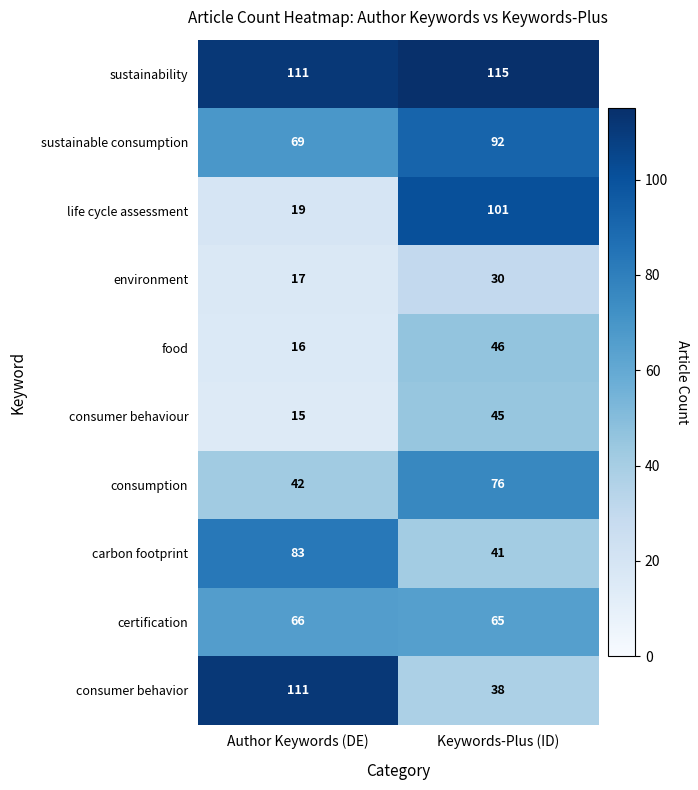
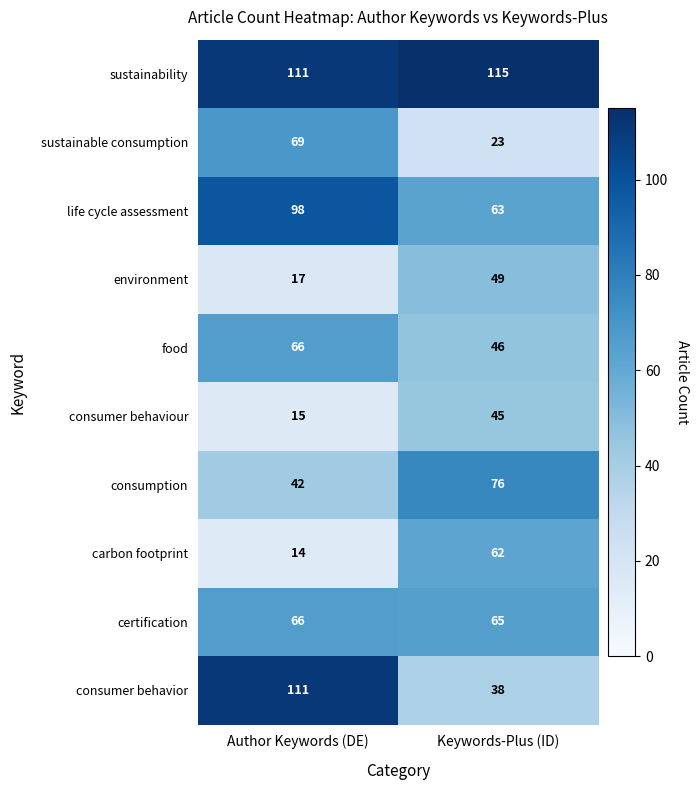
  {
    "sustainability": {
      "Author Keywords (DE)": 111,
      "Keywords-Plus (ID)": 115
    },
    "sustainable consumption": {
      "Author Keywords (DE)": 69,
-     "Keywords-Plus (ID)": 92
+     "Keywords-Plus (ID)": 23
    },
    "life cycle assessment": {
-     "Author Keywords (DE)": 19,
-     "Keywords-Plus (ID)": 101
+     "Author Keywords (DE)": 98,
+     "Keywords-Plus (ID)": 63
    },
    "environment": {
      "Author Keywords (DE)": 17,
-     "Keywords-Plus (ID)": 30
+     "Keywords-Plus (ID)": 49
    },
    "food": {
-     "Author Keywords (DE)": 16,
+     "Author Keywords (DE)": 66,
      "Keywords-Plus (ID)": 46
    },
    "consumer behaviour": {
      "Author Keywords (DE)": 15,
      "Keywords-Plus (ID)": 45
    },
    "consumption": {
      "Author Keywords (DE)": 42,
      "Keywords-Plus (ID)": 76
    },
    "carbon footprint": {
-     "Author Keywords (DE)": 83,
-     "Keywords-Plus (ID)": 41
+     "Author Keywords (DE)": 14,
+     "Keywords-Plus (ID)": 62
    },
    "certification": {
      "Author Keywords (DE)": 66,
      "Keywords-Plus (ID)": 65
    },
    "consumer behavior": {
      "Author Keywords (DE)": 111,
      "Keywords-Plus (ID)": 38
    }
  }
